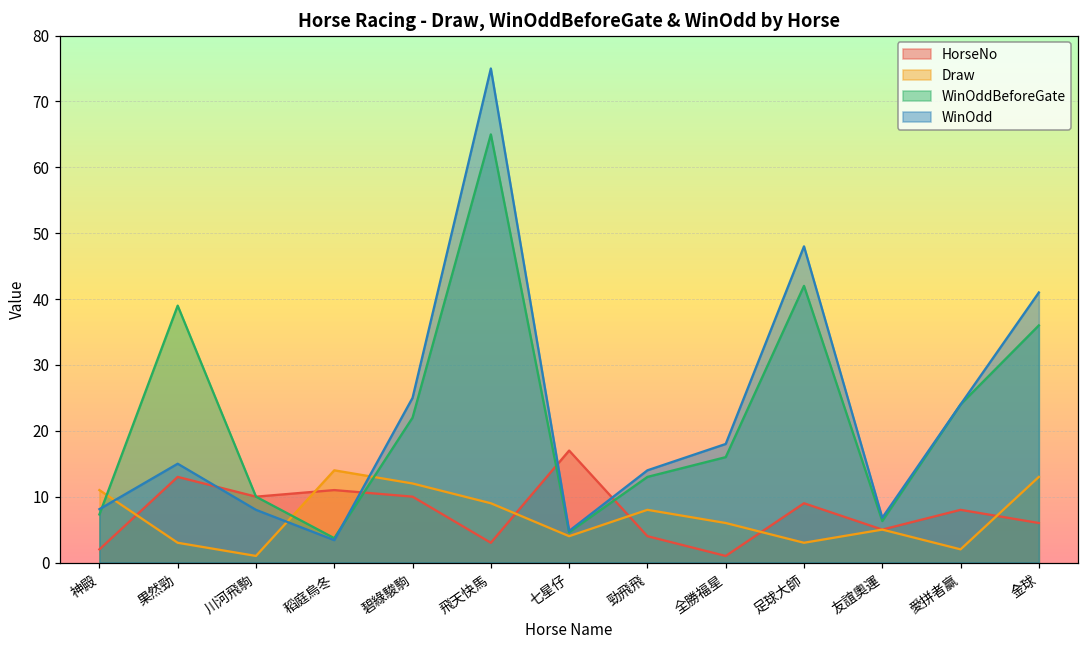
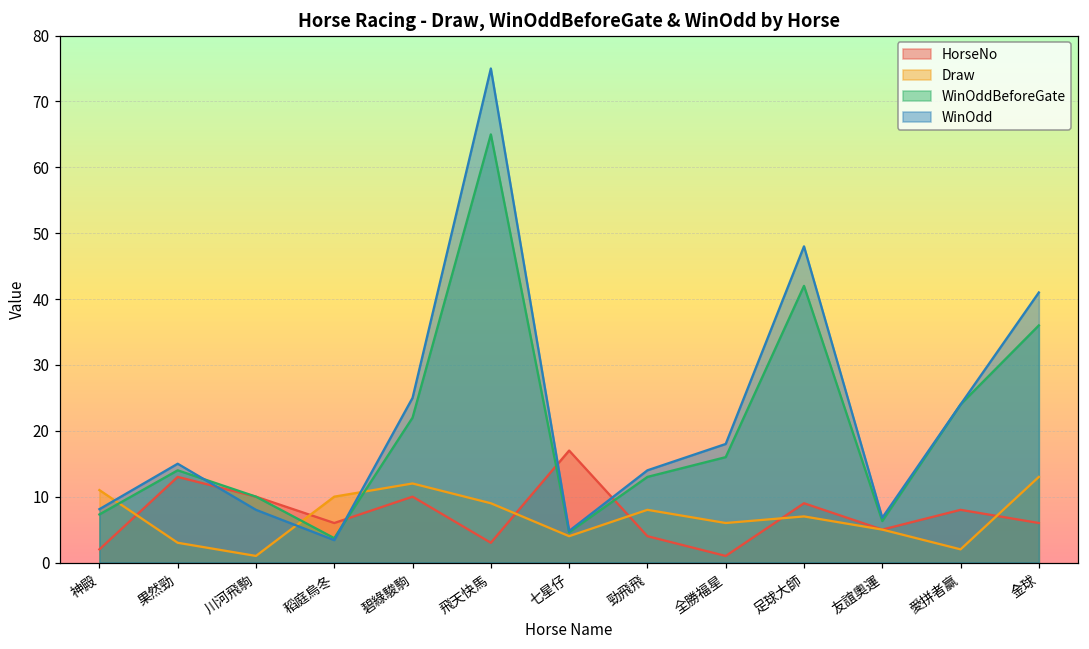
  {
    "HorseNo": {
      "神殿": 2,
      "果然勁": 13,
-     "稻庭烏冬": 11,
+     "稻庭烏冬": 6,
      "碧綠駿駒": 10,
      "飛天快馬": 3,
      "七星仔": 17,
      "勁飛飛": 4,
      "全勝福星": 1,
      "足球大師": 9,
      "愛拼者贏": 8,
      "金球": 6
    },
    "Draw": {
      "神殿": 11,
      "果然勁": 3,
      "川河飛駒": 1,
-     "稻庭烏冬": 14,
+     "稻庭烏冬": 10,
      "碧綠駿駒": 12,
      "飛天快馬": 9,
      "七星仔": 4,
      "勁飛飛": 8,
      "全勝福星": 6,
-     "足球大師": 3,
+     "足球大師": 7,
      "愛拼者贏": 2,
      "金球": 13
    },
    "WinOddBeforeGate": {
      "神殿": 7,
-     "果然勁": 39,
+     "果然勁": 14,
      "碧綠駿駒": 22,
      "飛天快馬": 65,
      "勁飛飛": 13,
      "全勝福星": 16,
      "足球大師": 42,
      "友誼奧運": 6,
      "金球": 36
    },
    "WinOdd": {
      "神殿": 8,
      "果然勁": 15,
      "川河飛駒": 8,
      "碧綠駿駒": 25,
      "飛天快馬": 75,
      "勁飛飛": 14,
      "全勝福星": 18,
      "足球大師": 48,
      "友誼奧運": 7,
      "金球": 41
    }
  }
